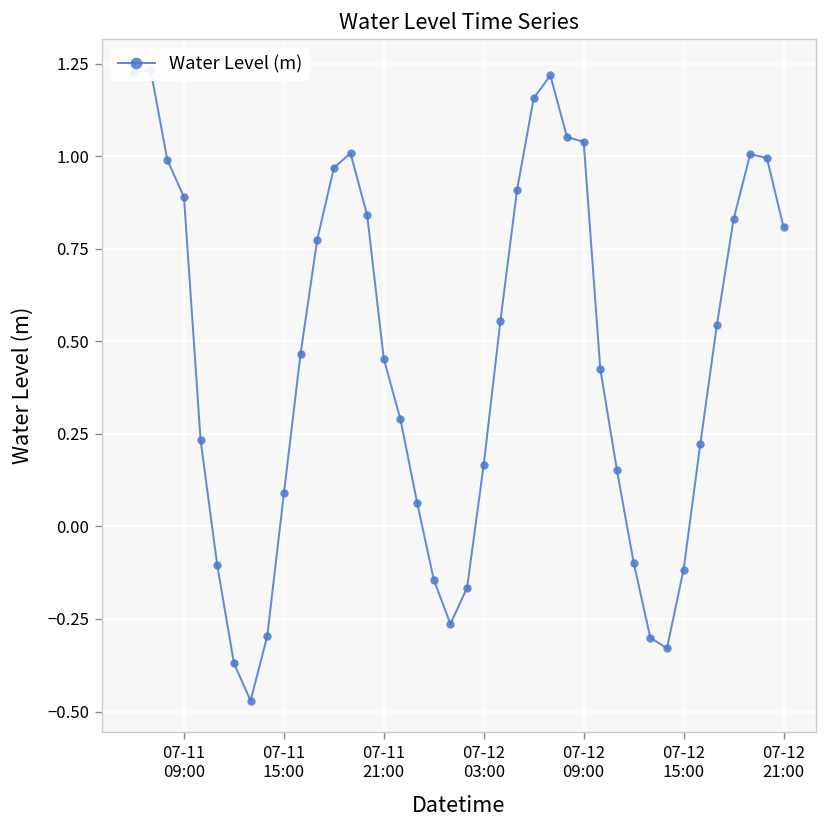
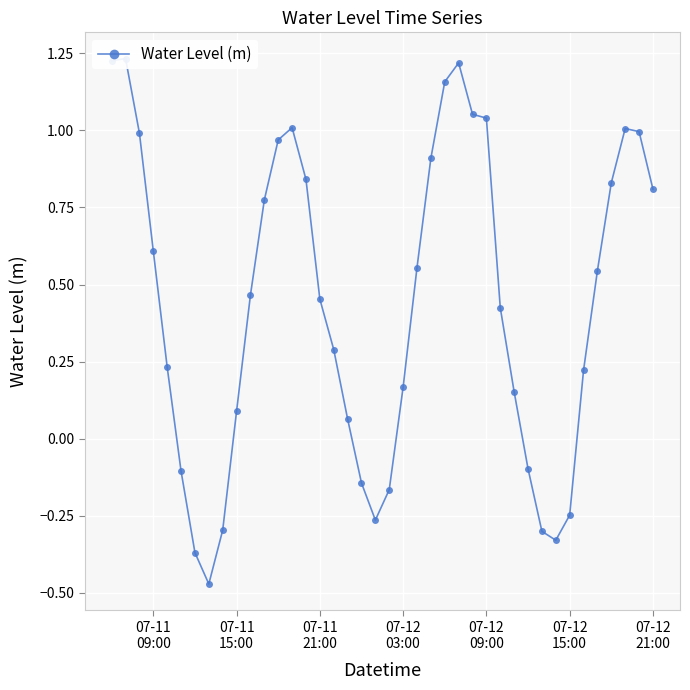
  {
-   "07-11 09:00": 0.89,
+   "07-11 09:00": 0.61,
    "07-11 15:00": 0.09,
    "07-11 21:00": 0.45,
    "07-12 03:00": 0.17,
    "07-12 09:00": 1.04,
-   "07-12 15:00": -0.12,
+   "07-12 15:00": -0.25,
    "07-12 21:00": 0.81
  }
